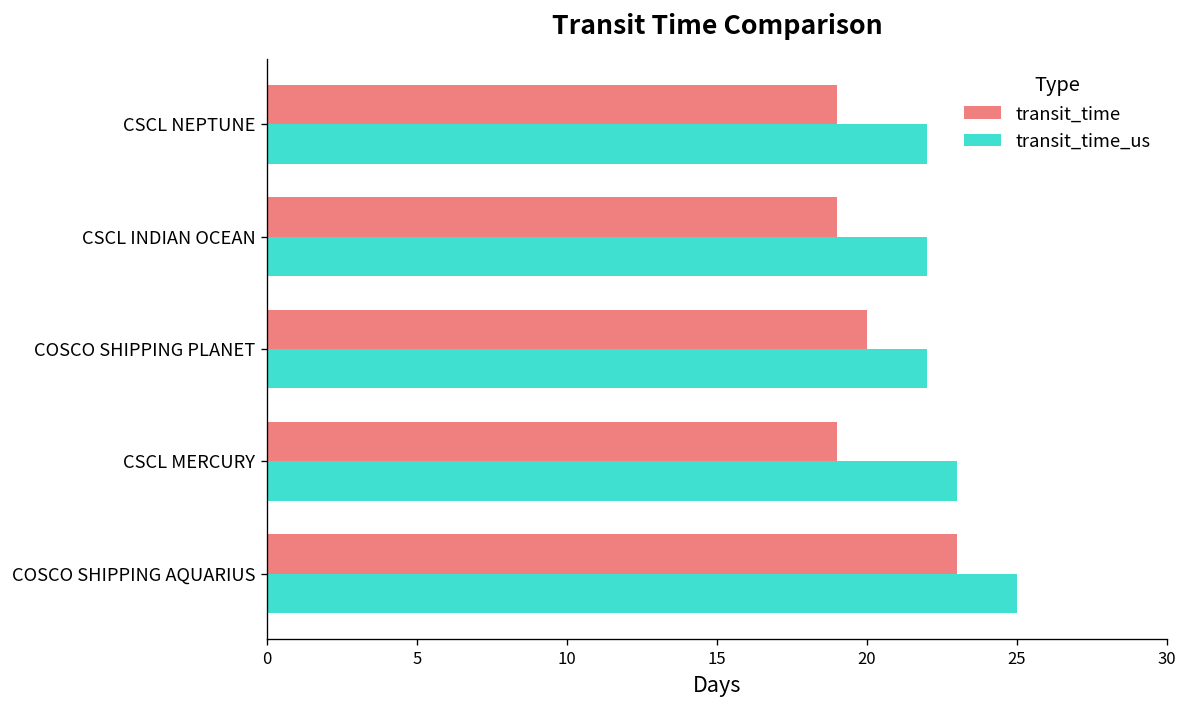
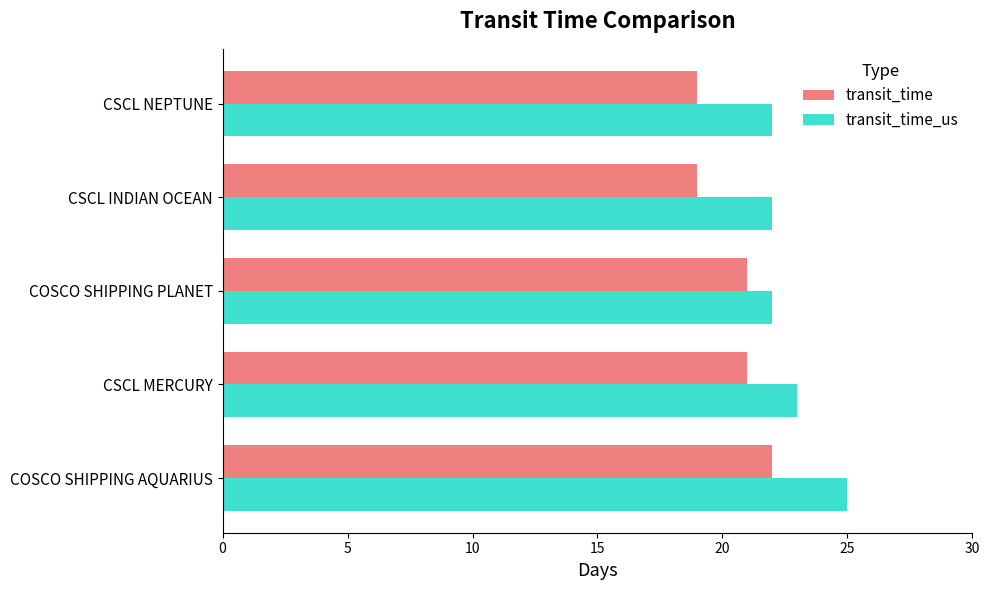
  {
    "transit_time": {
      "CSCL NEPTUNE": 19,
      "CSCL INDIAN OCEAN": 19,
-     "COSCO SHIPPING PLANET": 20,
-     "CSCL MERCURY": 19,
-     "COSCO SHIPPING AQUARIUS": 23
+     "COSCO SHIPPING PLANET": 21,
+     "CSCL MERCURY": 21,
+     "COSCO SHIPPING AQUARIUS": 22
    },
    "transit_time_us": {
      "CSCL NEPTUNE": 22,
      "CSCL INDIAN OCEAN": 22,
      "COSCO SHIPPING PLANET": 22,
      "CSCL MERCURY": 23,
      "COSCO SHIPPING AQUARIUS": 25
    }
  }
